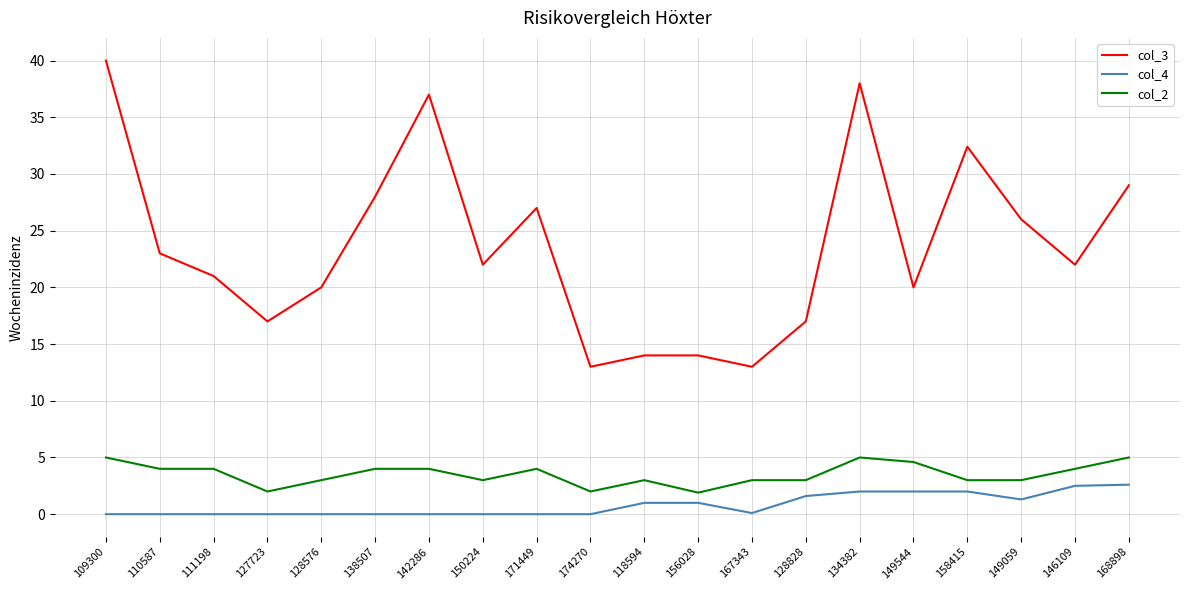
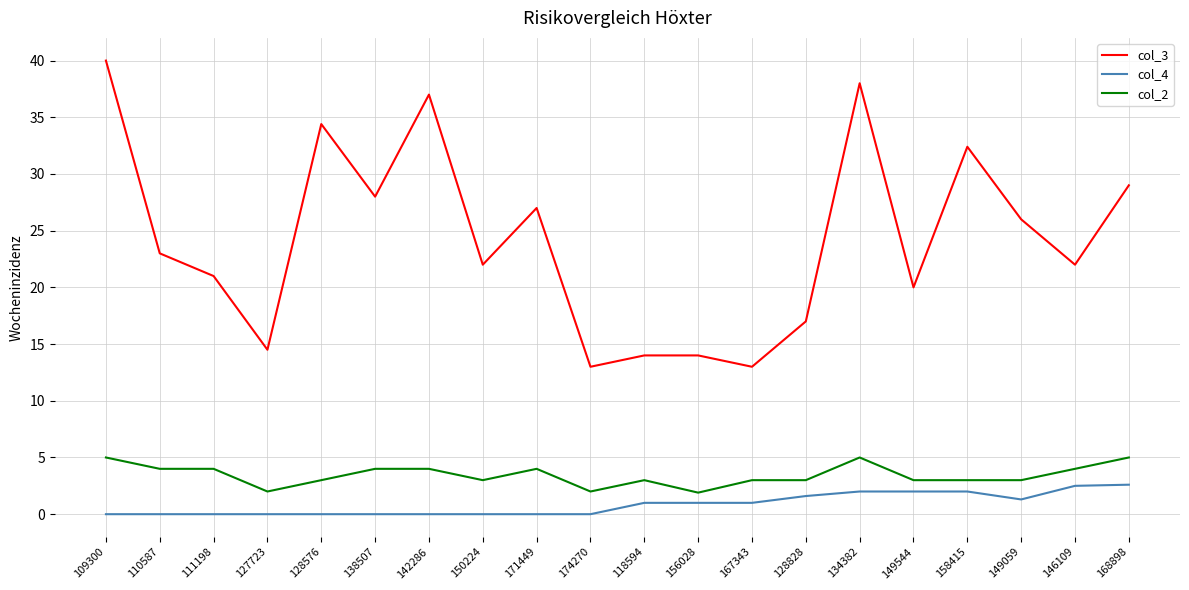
  {
    "col_3": {
      "109300": 40.0,
      "110587": 23.0,
      "111198": 21.0,
-     "127723": 17.0,
-     "128576": 20.0,
+     "127723": 14.5,
+     "128576": 34.4,
      "138507": 28.0,
      "142286": 37.0,
      "150224": 22.0,
      "171449": 27.0,
      "174270": 13.0,
      "118594": 14.0,
      "156028": 14.0,
      "167343": 13.0,
      "128828": 17.0,
      "134382": 38.0,
      "149544": 20.0,
      "158415": 32.4,
      "149059": 26.0,
      "146109": 22.0,
      "168898": 29.0
    },
    "col_4": {
      "109300": 0.0,
      "110587": 0.0,
      "111198": 0.0,
      "127723": 0.0,
      "128576": 0.0,
      "138507": 0.0,
      "142286": 0.0,
      "150224": 0.0,
      "171449": 0.0,
      "174270": 0.0,
      "118594": 1.0,
      "156028": 1.0,
-     "167343": 0.1,
+     "167343": 1.0,
      "128828": 1.6,
      "134382": 2.0,
      "149544": 2.0,
      "158415": 2.0,
      "149059": 1.3,
      "146109": 2.5,
      "168898": 2.6
    },
    "col_2": {
      "109300": 5.0,
      "110587": 4.0,
      "111198": 4.0,
      "127723": 2.0,
      "128576": 3.0,
      "138507": 4.0,
      "142286": 4.0,
      "150224": 3.0,
      "171449": 4.0,
      "174270": 2.0,
      "118594": 3.0,
      "156028": 1.9,
      "167343": 3.0,
      "128828": 3.0,
      "134382": 5.0,
-     "149544": 4.6,
+     "149544": 3.0,
      "158415": 3.0,
      "149059": 3.0,
      "146109": 4.0,
      "168898": 5.0
    }
  }
